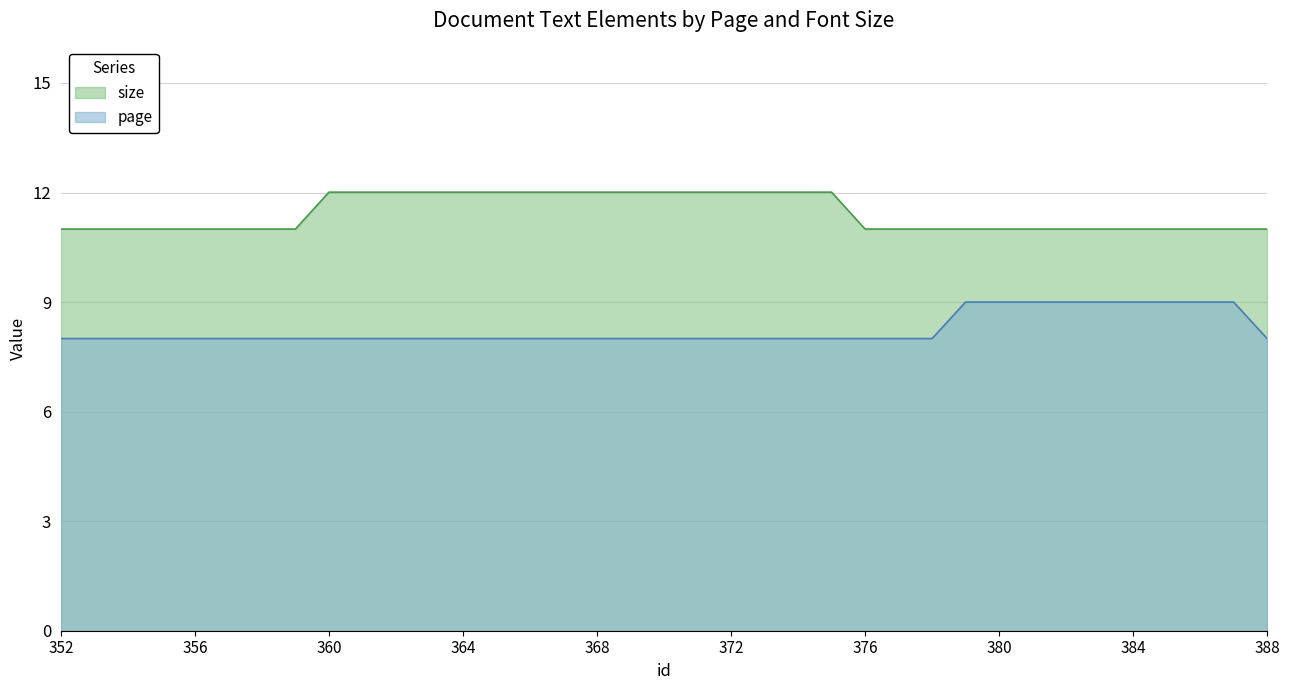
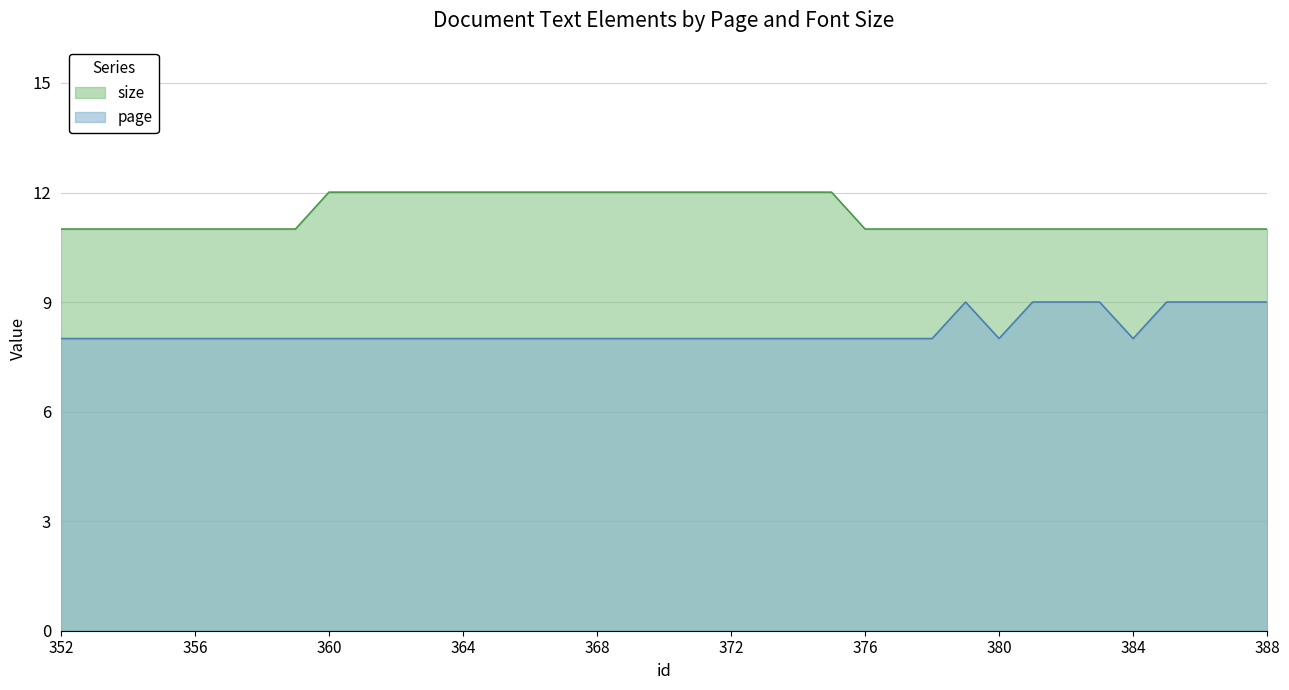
  {
    "size": {
      "352": 11,
      "356": 11,
      "360": 12,
      "364": 12,
      "368": 12,
      "372": 12,
      "376": 11,
      "380": 11,
      "384": 11,
      "388": 11
    },
    "page": {
      "352": 8,
      "356": 8,
      "360": 8,
      "364": 8,
      "368": 8,
      "372": 8,
      "376": 8,
-     "380": 9,
-     "384": 9,
-     "388": 8
+     "380": 8,
+     "384": 8,
+     "388": 9
    }
  }
